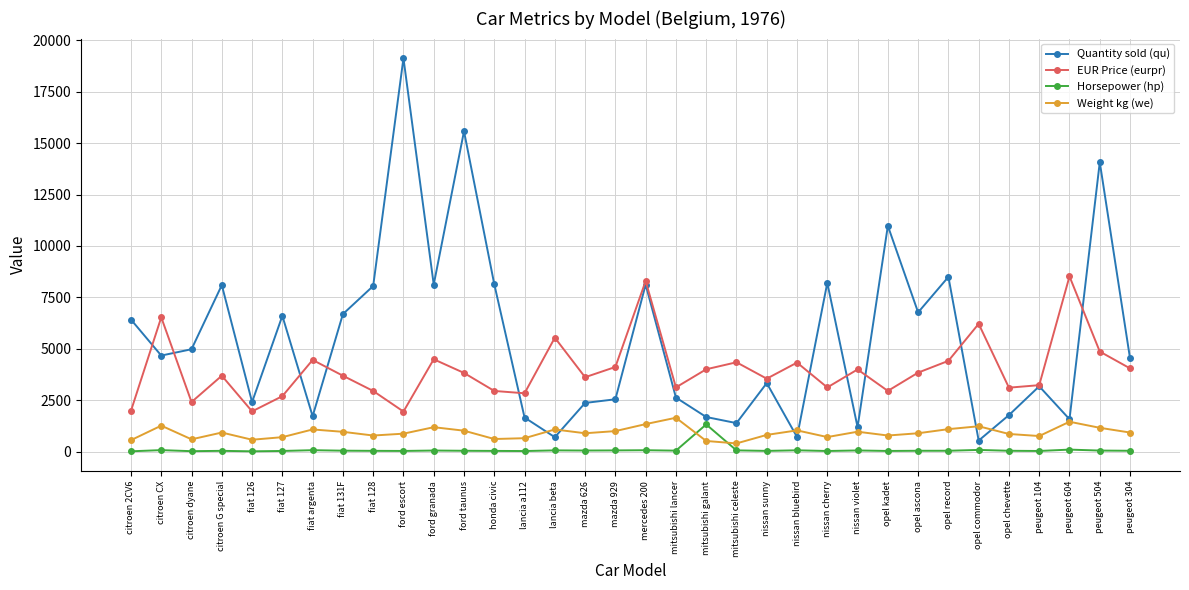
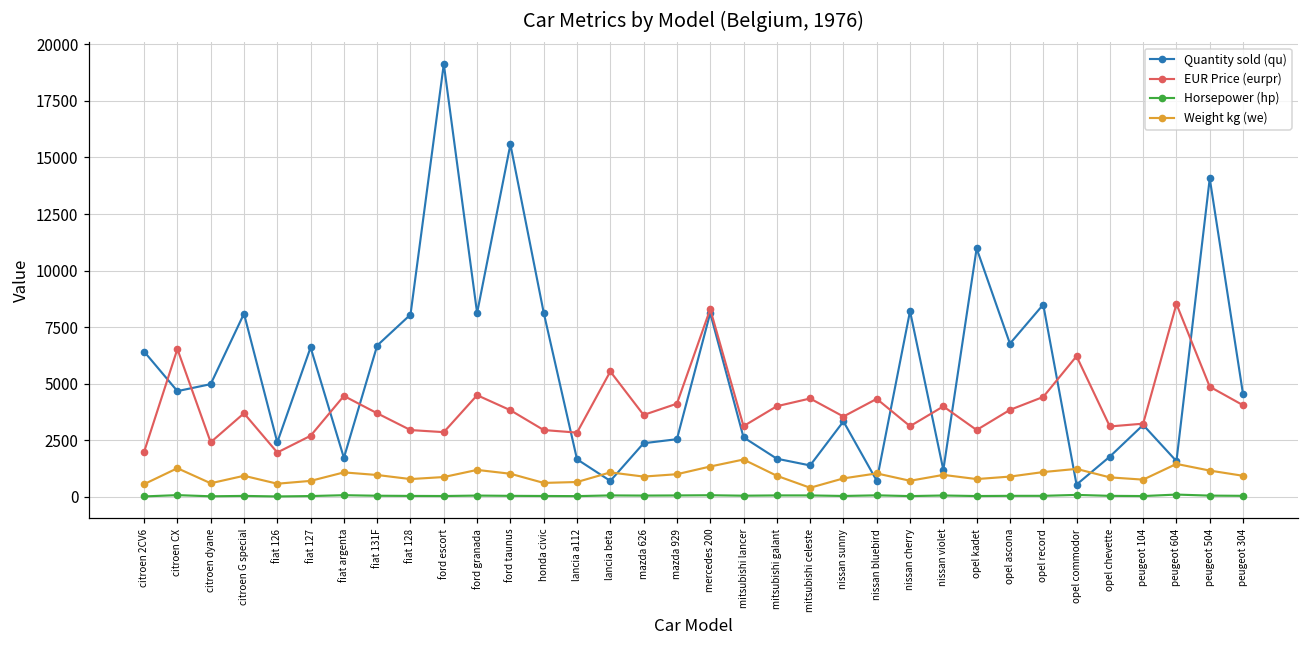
  {
    "Quantity sold (qu)": {
      "citroen 2CV6": 6400,
      "citroen CX": 4700,
      "citroen dyane": 5000,
      "citroen G special": 8100,
      "fiat 126": 2400,
      "fiat 127": 6600,
      "fiat argenta": 1700,
      "fiat 131F": 6700,
      "fiat 128": 8100,
      "ford escort": 19100,
      "ford granada": 8100,
      "ford taunus": 15600,
      "honda civic": 8100,
      "lancia a112": 1700,
      "lancia beta": 700,
      "mazda 626": 2400,
      "mazda 929": 2500,
      "mercedes 200": 8100,
      "mitsubishi lancer": 2600,
      "mitsubishi galant": 1700,
      "mitsubishi celeste": 1400,
      "nissan sunny": 3300,
      "nissan bluebird": 700,
      "nissan cherry": 8200,
      "nissan violet": 1200,
      "opel kadet": 11000,
      "opel ascona": 6800,
      "opel record": 8500,
      "opel commodor": 500,
      "opel chevette": 1800,
      "peugeot 504": 14100,
      "peugeot 304": 4500
    },
    "EUR Price (eurpr)": {
      "citroen 2CV6": 2000,
      "citroen CX": 6500,
      "citroen dyane": 2400,
      "citroen G special": 3700,
      "fiat 126": 2000,
      "fiat 127": 2700,
      "fiat argenta": 4500,
      "fiat 131F": 3700,
      "fiat 128": 3000,
-     "ford escort": 2000,
+     "ford escort": 2900,
      "ford granada": 4500,
      "ford taunus": 3800,
      "honda civic": 3000,
      "lancia a112": 2800,
      "lancia beta": 5500,
      "mazda 626": 3600,
      "mazda 929": 4100,
      "mercedes 200": 8300,
      "mitsubishi lancer": 3100,
      "mitsubishi galant": 4000,
      "mitsubishi celeste": 4300,
      "nissan sunny": 3500,
      "nissan bluebird": 4300,
      "nissan cherry": 3100,
      "nissan violet": 4000,
      "opel kadet": 3000,
      "opel ascona": 3800,
      "opel record": 4400,
      "opel commodor": 6200,
      "opel chevette": 3100,
      "peugeot 604": 8500,
      "peugeot 504": 4900,
      "peugeot 304": 4000
    },
    "Horsepower (hp)": {
      "citroen 2CV6": 0,
      "citroen CX": 100,
      "citroen dyane": 0,
      "citroen G special": 0,
      "fiat 126": 0,
      "fiat 127": 0,
      "fiat argenta": 100,
      "fiat 131F": 0,
      "fiat 128": 0,
      "ford escort": 0,
      "ford granada": 100,
      "ford taunus": 0,
      "honda civic": 0,
      "lancia a112": 0,
      "lancia beta": 100,
      "mazda 626": 100,
      "mazda 929": 100,
      "mercedes 200": 100,
      "mitsubishi lancer": 100,
-     "mitsubishi galant": 1300,
+     "mitsubishi galant": 100,
      "mitsubishi celeste": 100,
      "nissan sunny": 0,
      "nissan bluebird": 100,
      "nissan cherry": 0,
      "nissan violet": 100,
      "opel kadet": 0,
      "opel ascona": 0,
      "opel record": 0,
      "opel commodor": 100,
      "opel chevette": 0,
      "peugeot 104": 0,
      "peugeot 604": 100,
      "peugeot 504": 100,
      "peugeot 304": 0
    },
    "Weight kg (we)": {
      "citroen 2CV6": 600,
      "citroen CX": 1300,
      "citroen dyane": 600,
      "citroen G special": 900,
      "fiat 126": 600,
      "fiat 127": 700,
      "fiat argenta": 1100,
      "fiat 131F": 1000,
      "fiat 128": 800,
      "ford escort": 900,
      "ford granada": 1200,
      "ford taunus": 1000,
      "honda civic": 600,
      "lancia a112": 700,
      "lancia beta": 1100,
      "mazda 626": 900,
      "mazda 929": 1000,
      "mercedes 200": 1300,
      "mitsubishi lancer": 1600,
-     "mitsubishi galant": 500,
+     "mitsubishi galant": 900,
      "mitsubishi celeste": 400,
      "nissan sunny": 800,
      "nissan bluebird": 1000,
      "nissan cherry": 700,
      "nissan violet": 1000,
      "opel kadet": 800,
      "opel ascona": 900,
      "opel record": 1100,
      "opel commodor": 1200,
      "opel chevette": 900,
      "peugeot 104": 800,
      "peugeot 504": 1200,
      "peugeot 304": 900
    }
  }
